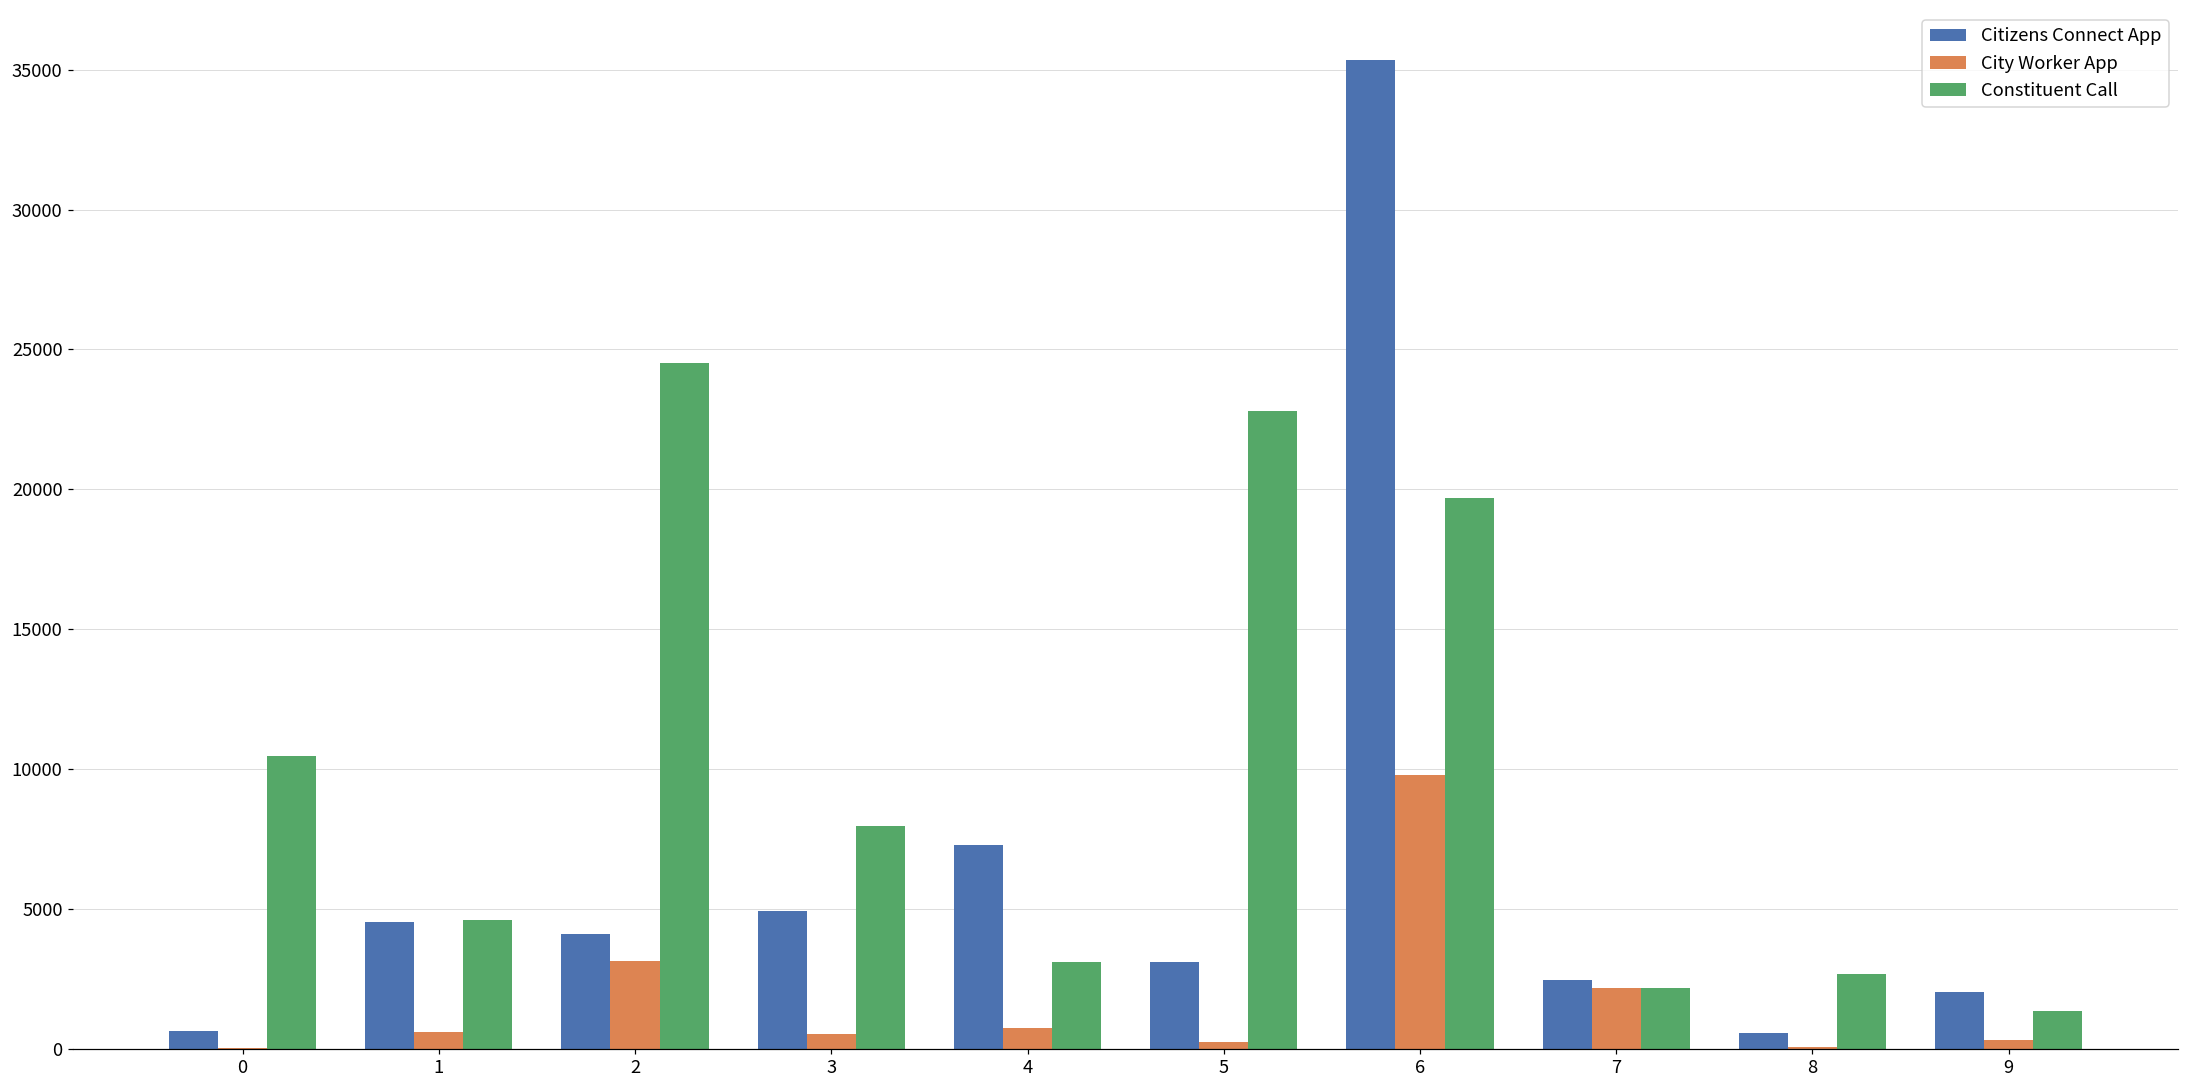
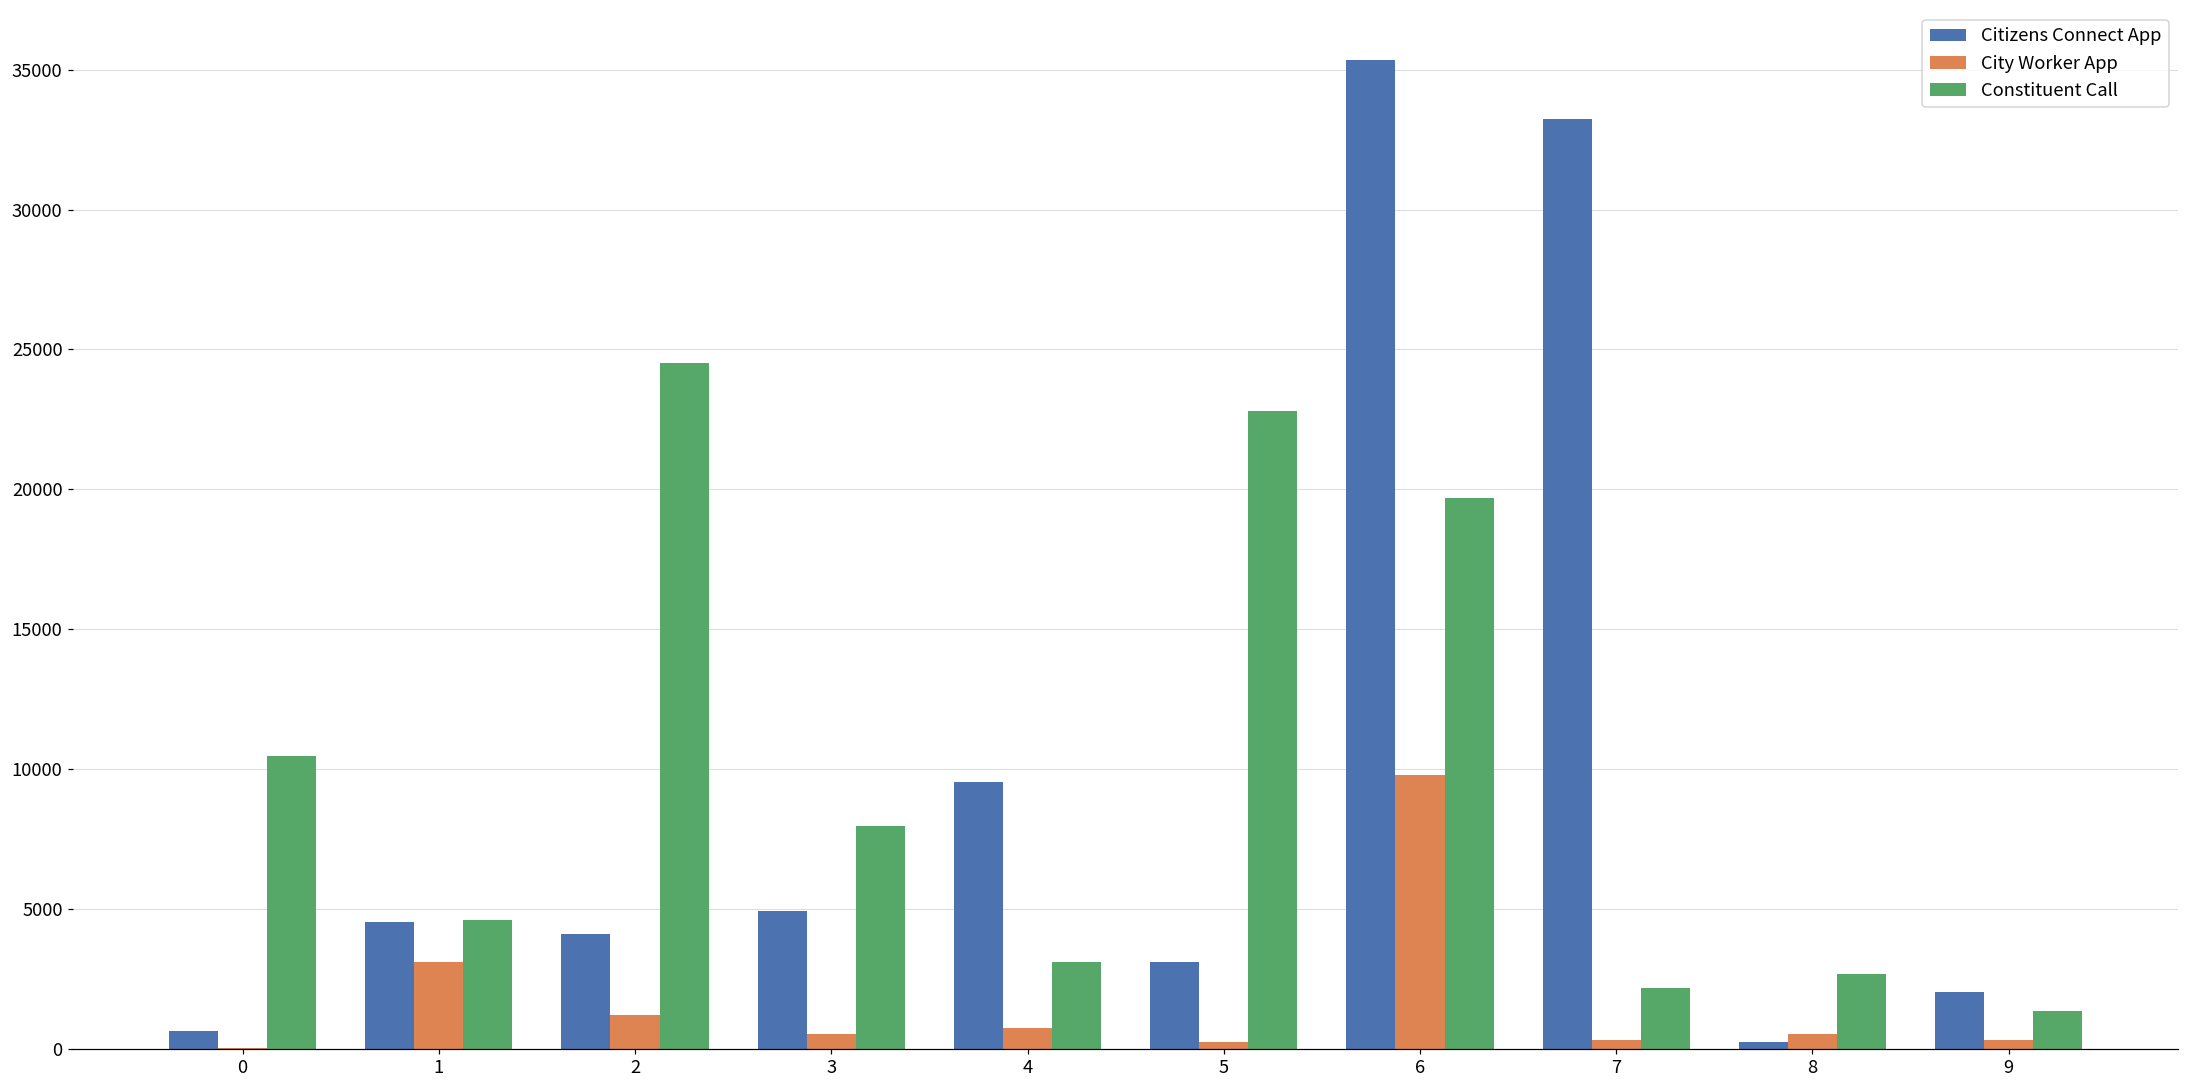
  {
    "Citizens Connect App": {
      "0": 600,
      "1": 4500,
      "2": 4100,
      "3": 4900,
-     "4": 7300,
+     "4": 9500,
      "5": 3100,
      "6": 35300,
-     "7": 2400,
-     "8": 600,
+     "7": 33200,
+     "8": 300,
      "9": 2000
    },
    "City Worker App": {
-     "1": 600,
-     "2": 3100,
+     "1": 3100,
+     "2": 1200,
      "3": 500,
      "4": 700,
      "5": 200,
      "6": 9800,
-     "7": 2200,
-     "8": 100,
+     "7": 300,
+     "8": 500,
      "9": 300
    },
    "Constituent Call": {
      "0": 10500,
      "1": 4600,
      "2": 24500,
      "3": 7900,
      "4": 3100,
      "5": 22800,
      "6": 19700,
      "7": 2200,
      "8": 2700,
      "9": 1300
    }
  }
